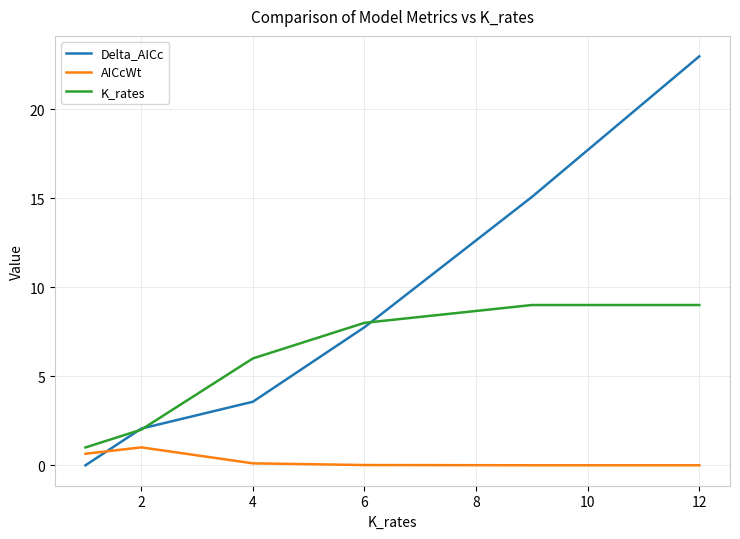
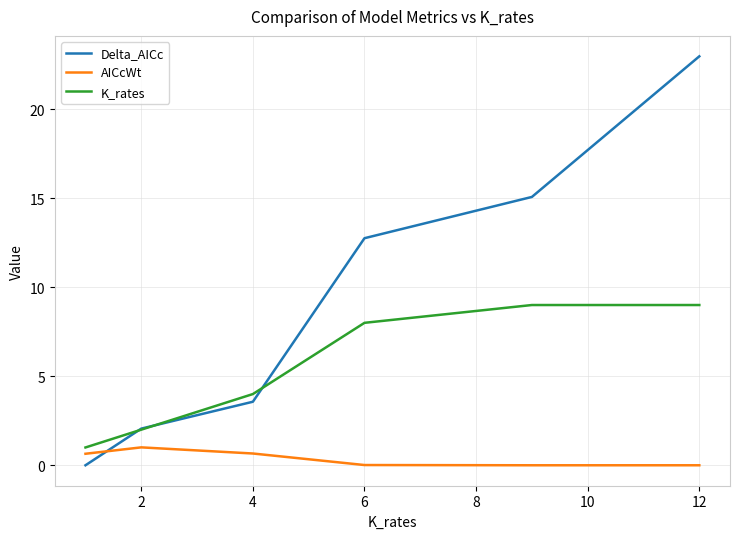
  {
    "Delta_AICc": {
      "4": 3.6,
-     "6": 7.8,
+     "6": 12.8,
      "12": 23.0
    },
    "AICcWt": {
      "2": 1.0,
-     "4": 0.1,
+     "4": 0.7,
      "6": 0.0,
      "12": 0.0
    },
    "K_rates": {
-     "4": 6,
+     "4": 4,
      "6": 8,
      "12": 9
    }
  }
